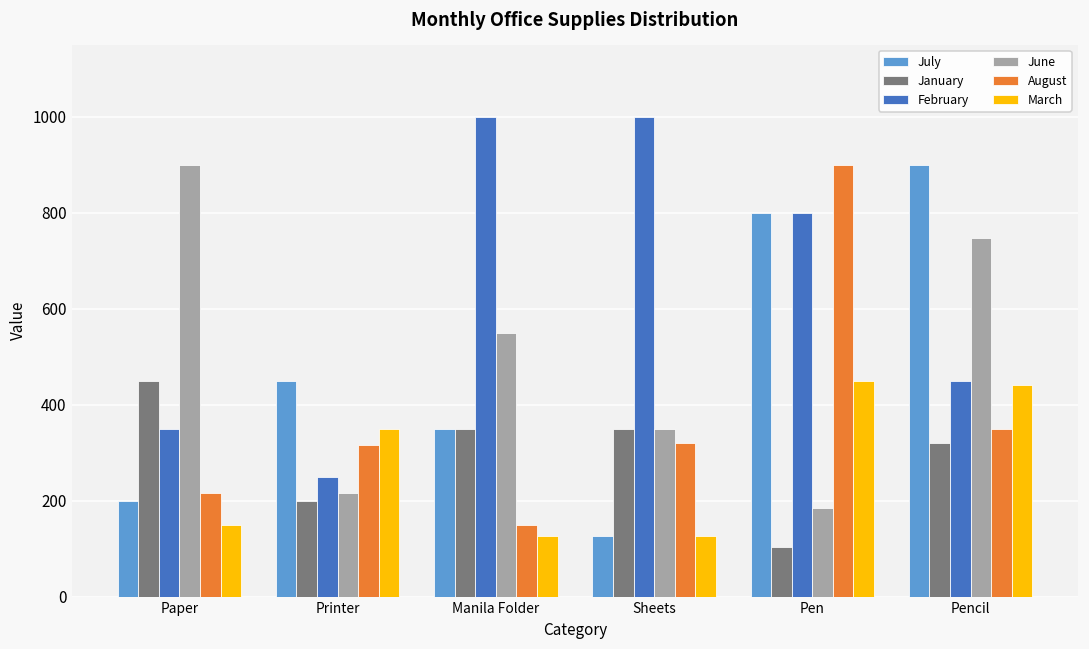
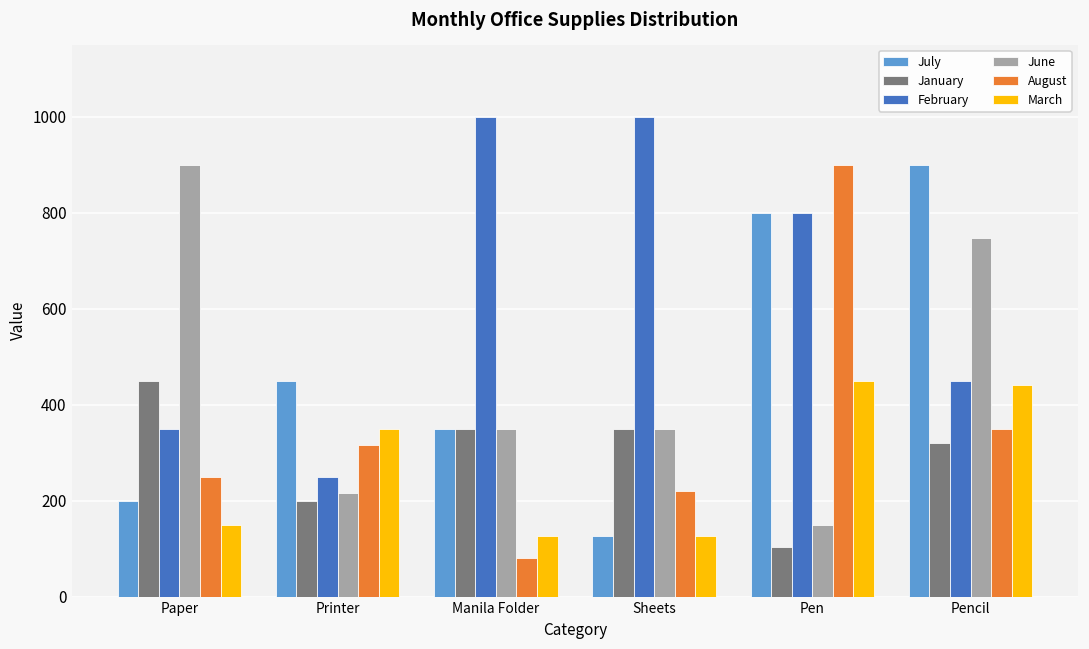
  {
    "January": {
      "Paper": 450,
      "Printer": 200,
      "Manila Folder": 350,
      "Sheets": 350,
      "Pen": 100,
      "Pencil": 320
    },
    "June": {
      "Paper": 900,
      "Printer": 220,
-     "Manila Folder": 550,
+     "Manila Folder": 350,
      "Sheets": 350,
-     "Pen": 180,
+     "Pen": 150,
      "Pencil": 750
    },
    "August": {
-     "Paper": 220,
+     "Paper": 250,
      "Printer": 320,
-     "Manila Folder": 150,
-     "Sheets": 320,
+     "Manila Folder": 80,
+     "Sheets": 220,
      "Pen": 900,
      "Pencil": 350
    },
    "March": {
      "Paper": 150,
      "Printer": 350,
      "Manila Folder": 130,
      "Sheets": 130,
      "Pen": 450,
      "Pencil": 440
    }
  }
